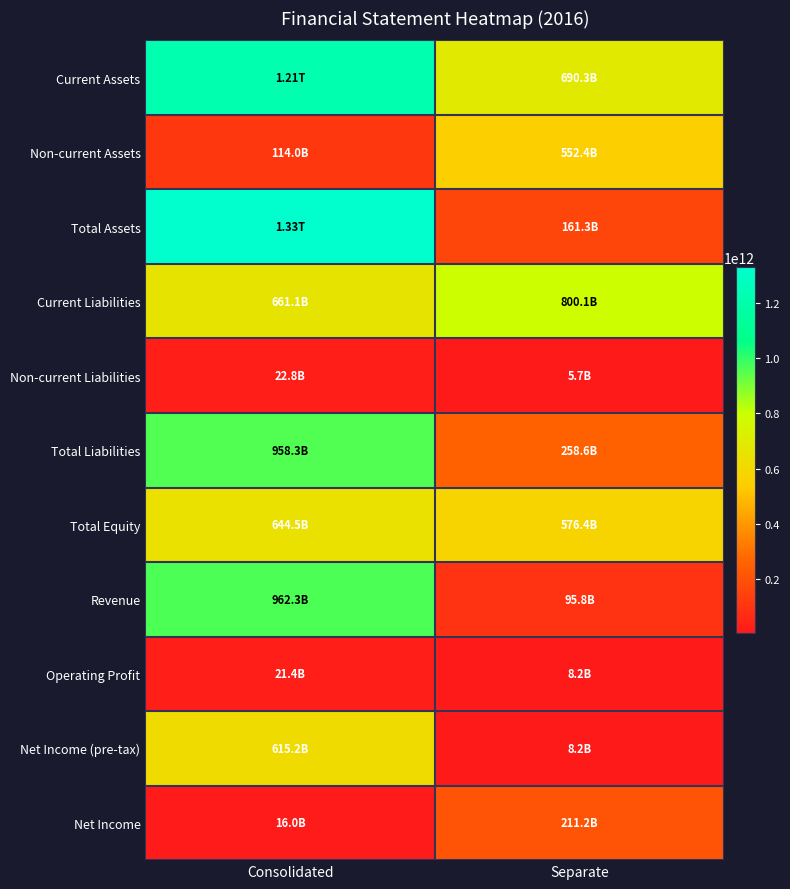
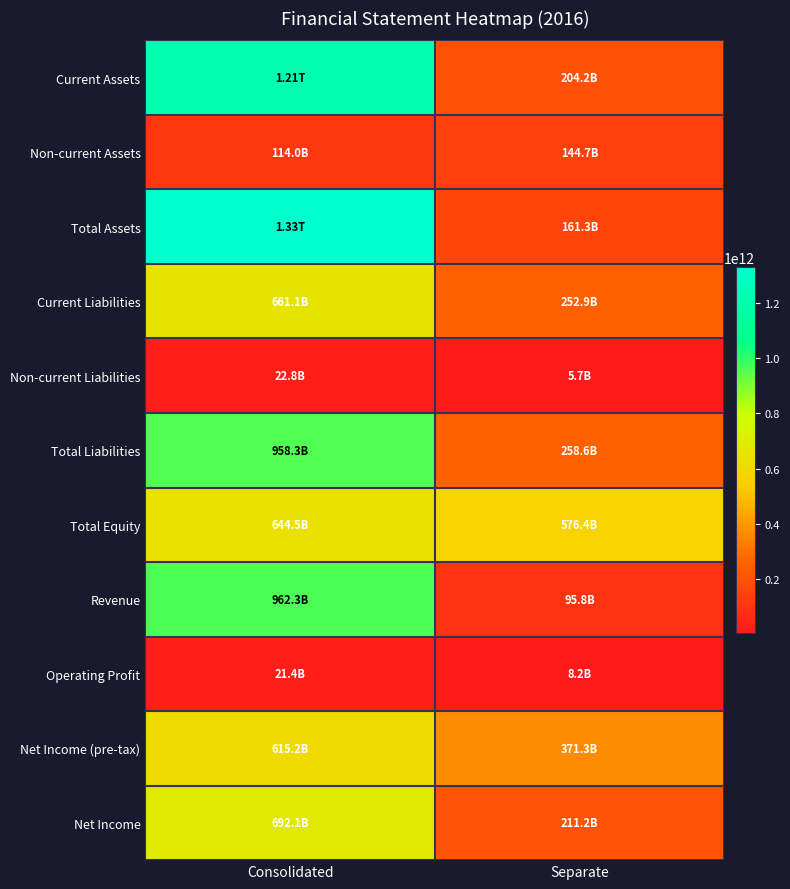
  {
    "Current Assets": {
      "Consolidated": "1.21T",
-     "Separate": "690.3B"
+     "Separate": "204.2B"
    },
    "Non-current Assets": {
      "Consolidated": "114.0B",
-     "Separate": "552.4B"
+     "Separate": "144.7B"
    },
    "Total Assets": {
      "Consolidated": "1.33T",
      "Separate": "161.3B"
    },
    "Current Liabilities": {
      "Consolidated": "661.1B",
-     "Separate": "800.1B"
+     "Separate": "252.9B"
    },
    "Non-current Liabilities": {
      "Consolidated": "22.8B",
      "Separate": "5.7B"
    },
    "Total Liabilities": {
      "Consolidated": "958.3B",
      "Separate": "258.6B"
    },
    "Total Equity": {
      "Consolidated": "644.5B",
      "Separate": "576.4B"
    },
    "Revenue": {
      "Consolidated": "962.3B",
      "Separate": "95.8B"
    },
    "Operating Profit": {
      "Consolidated": "21.4B",
      "Separate": "8.2B"
    },
    "Net Income (pre-tax)": {
      "Consolidated": "615.2B",
-     "Separate": "8.2B"
+     "Separate": "371.3B"
    },
    "Net Income": {
-     "Consolidated": "16.0B",
+     "Consolidated": "692.1B",
      "Separate": "211.2B"
    }
  }
